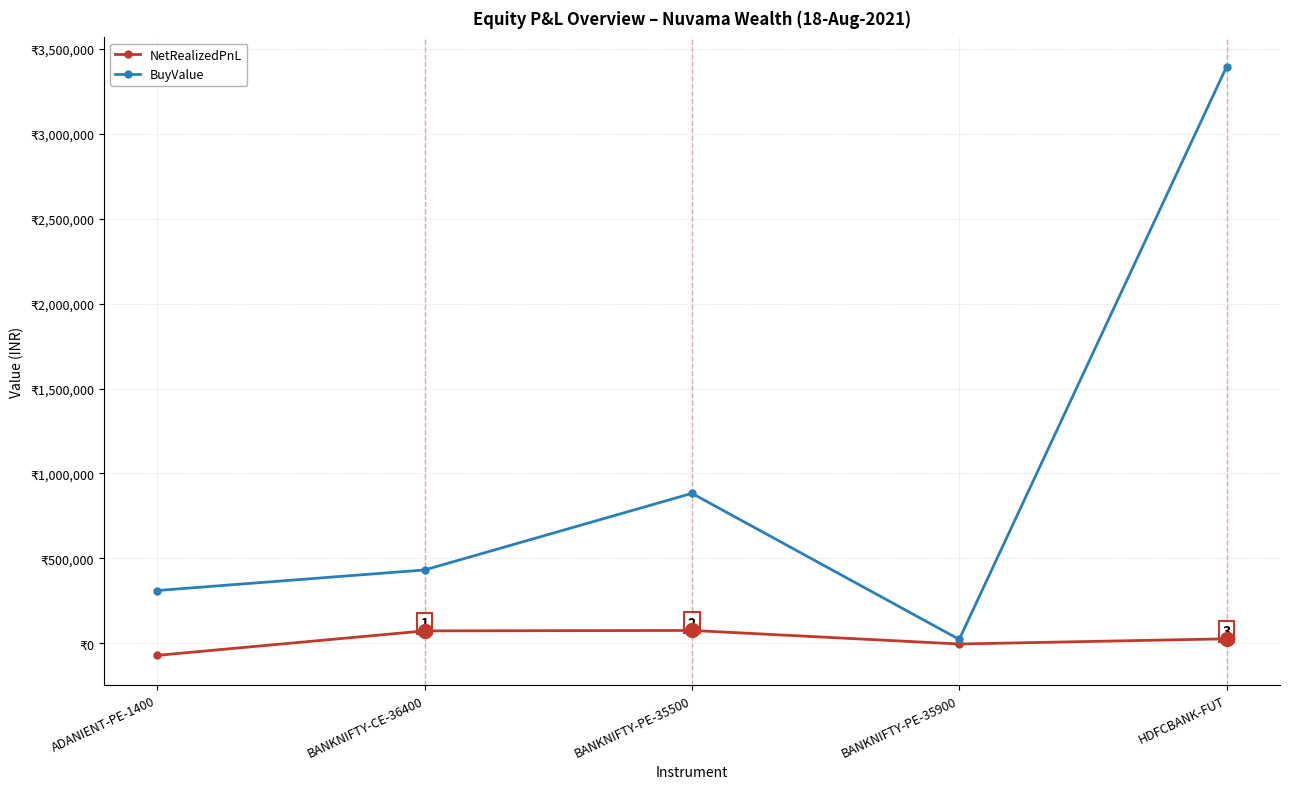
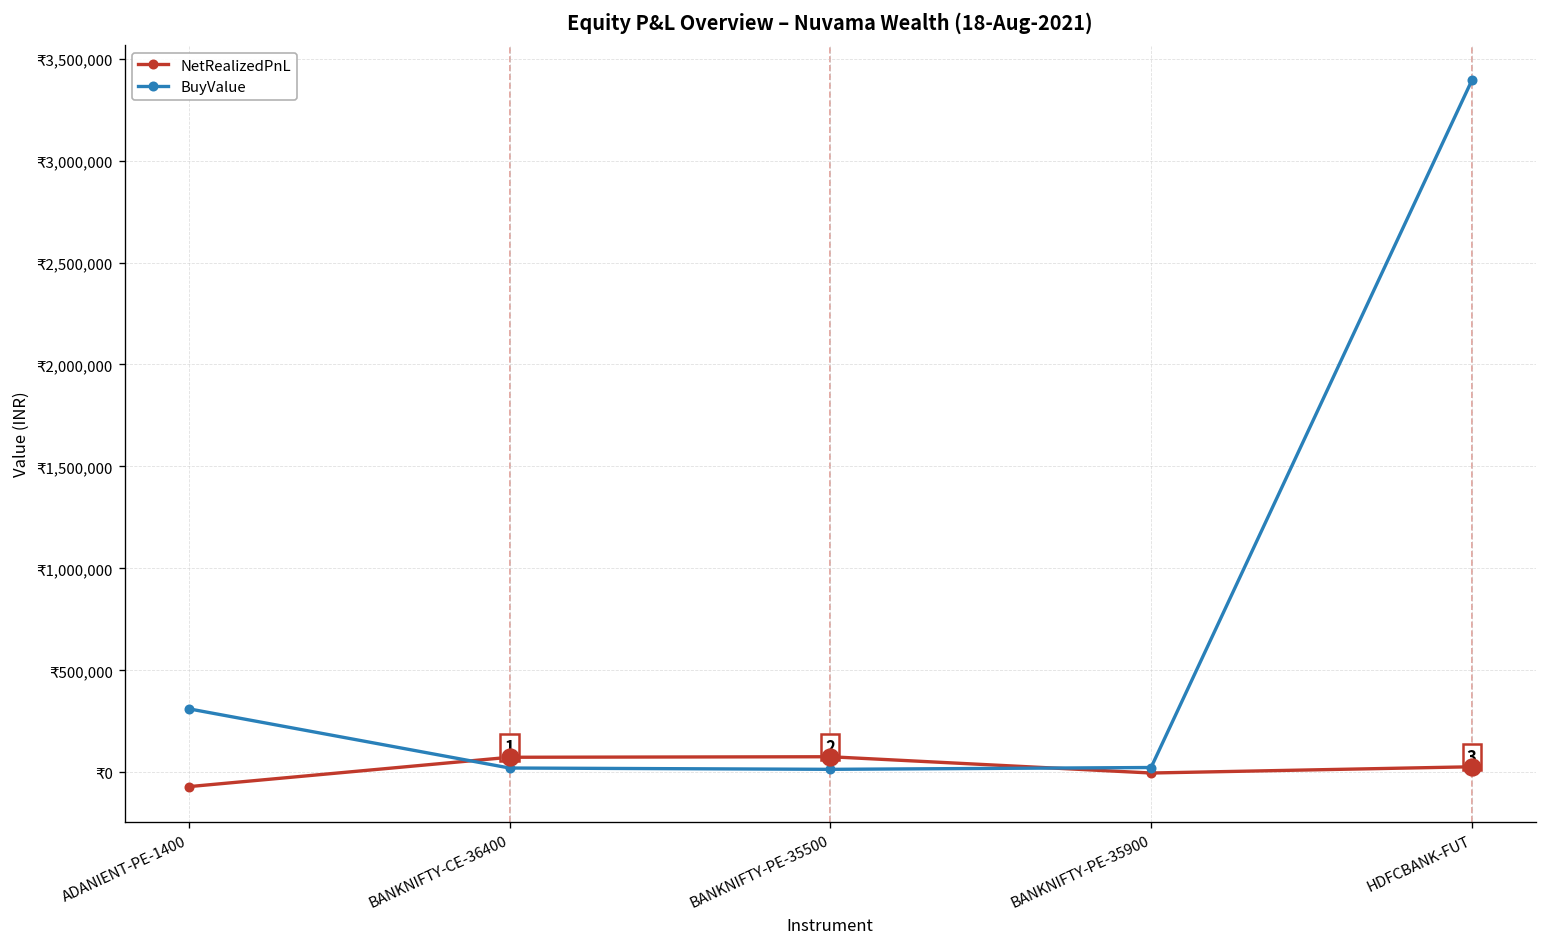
  {
    "BuyValue": {
      "ADANIENT-PE-1400": "₹310,000",
-     "BANKNIFTY-CE-36400": "₹430,000",
-     "BANKNIFTY-PE-35500": "₹880,000",
+     "BANKNIFTY-CE-36400": "₹20,000",
+     "BANKNIFTY-PE-35500": "₹10,000",
      "BANKNIFTY-PE-35900": "₹20,000",
      "HDFCBANK-FUT": "₹3,390,000"
    }
  }
